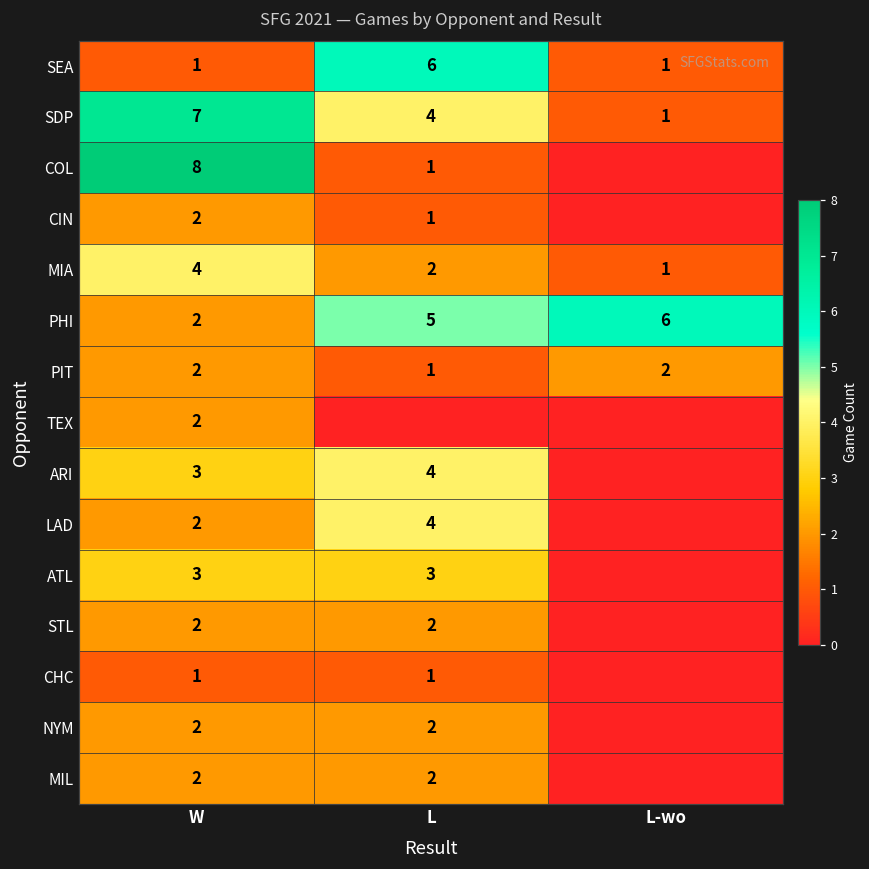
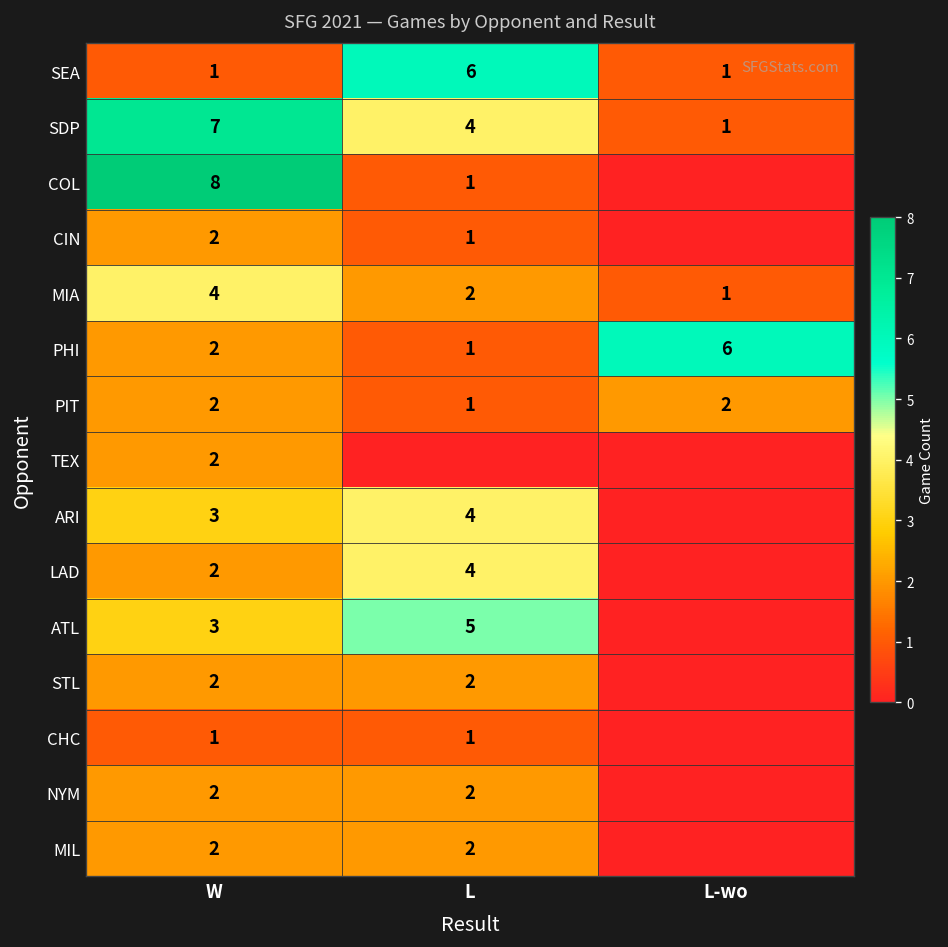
  {
    "SEA": {
      "W": 1,
      "L": 6
    },
    "SDP": {
      "W": 7,
      "L": 4,
      "L-wo": 1
    },
    "COL": {
      "W": 8,
      "L": 1
    },
    "CIN": {
      "W": 2,
      "L": 1
    },
    "MIA": {
      "W": 4,
      "L": 2,
      "L-wo": 1
    },
    "PHI": {
      "W": 2,
-     "L": 5,
+     "L": 1,
      "L-wo": 6
    },
    "PIT": {
      "W": 2,
      "L": 1,
      "L-wo": 2
    },
    "TEX": {
      "W": 2
    },
    "ARI": {
      "W": 3,
      "L": 4
    },
    "LAD": {
      "W": 2,
      "L": 4
    },
    "ATL": {
      "W": 3,
-     "L": 3
+     "L": 5
    },
    "STL": {
      "W": 2,
      "L": 2
    },
    "CHC": {
      "W": 1,
      "L": 1
    },
    "NYM": {
      "W": 2,
      "L": 2
    },
    "MIL": {
      "W": 2,
      "L": 2
    }
  }
